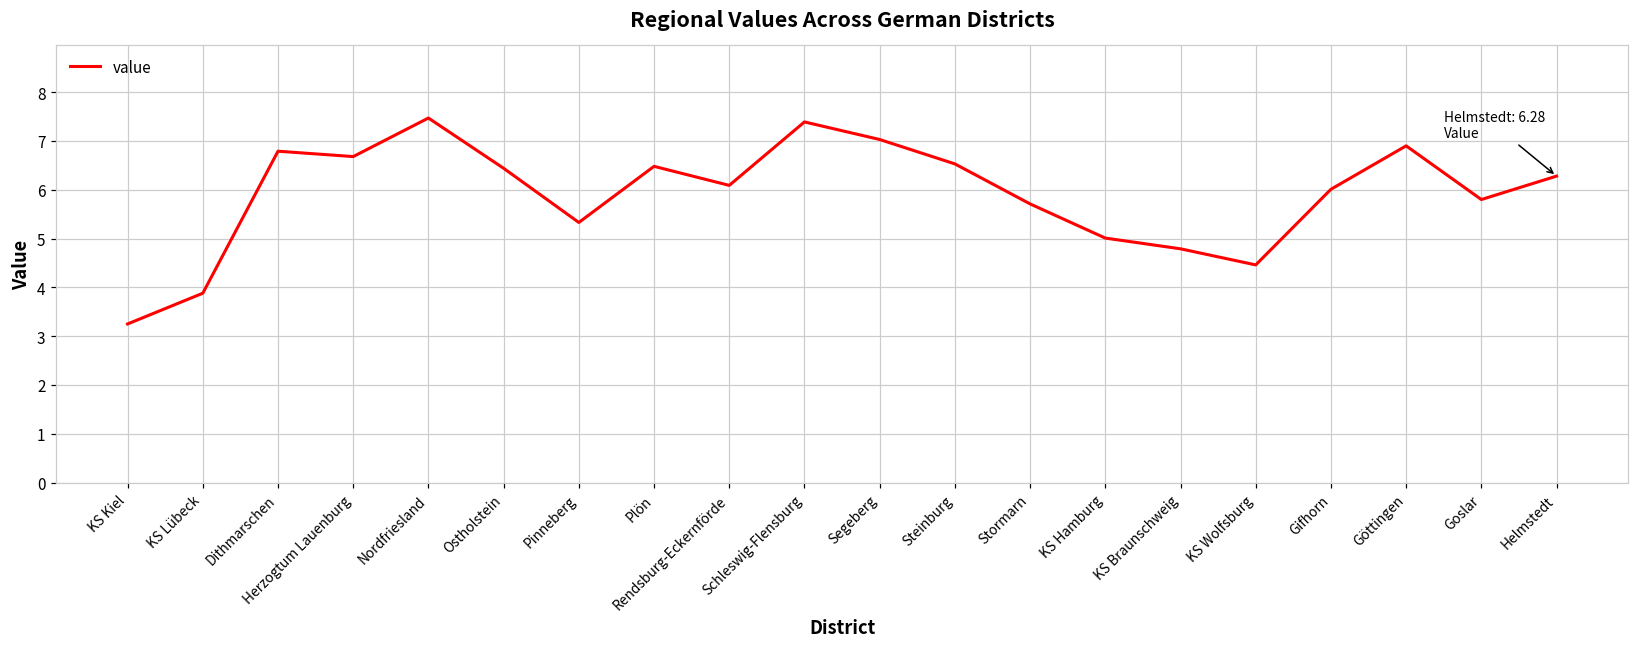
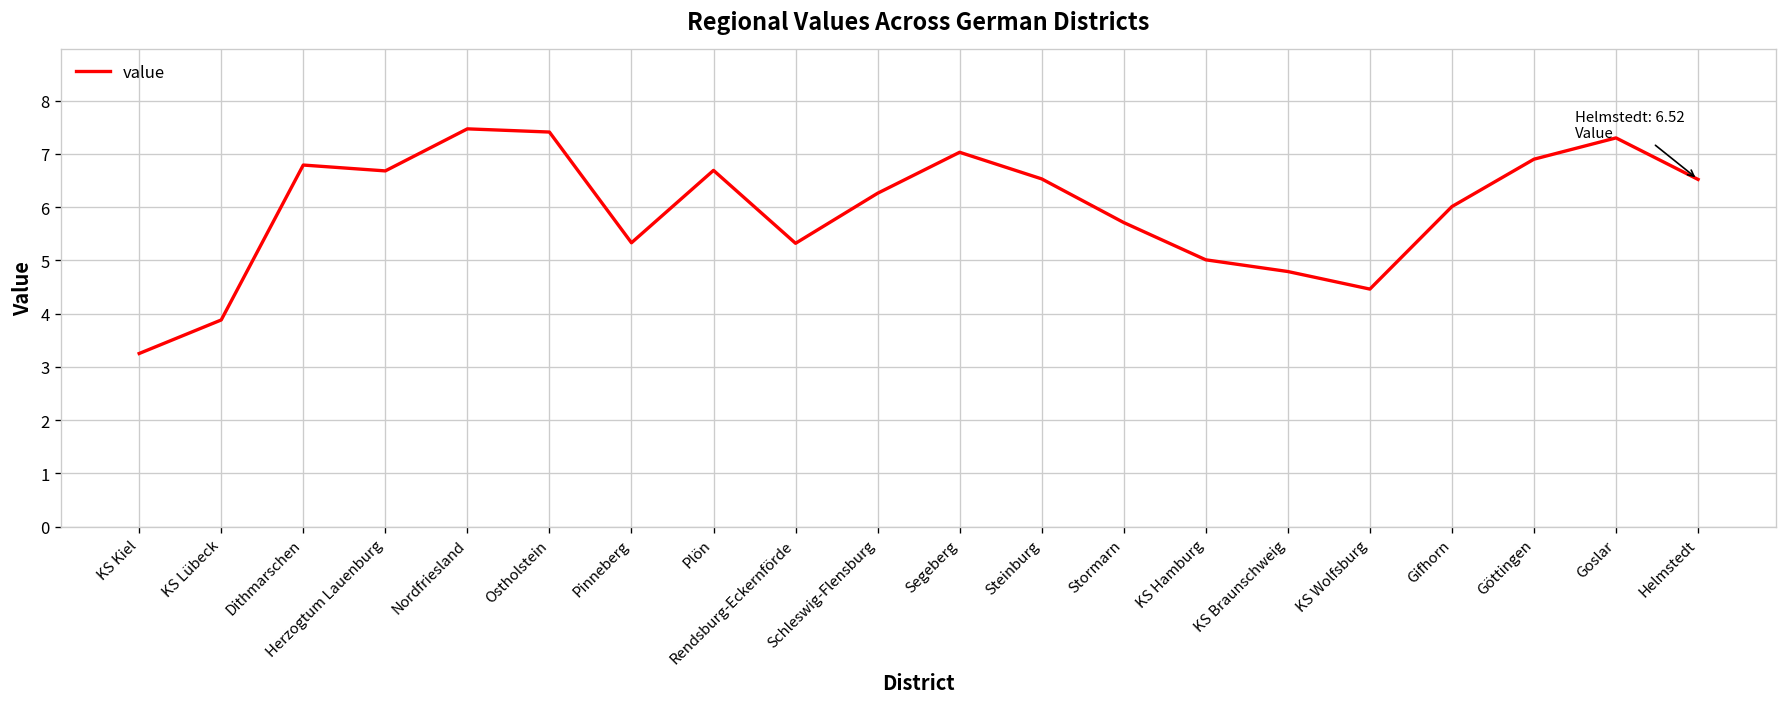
  {
-   "Ostholstein": 6.4,
-   "Plön": 6.5,
-   "Rendsburg-Eckernförde": 6.1,
-   "Schleswig-Flensburg": 7.4,
-   "Goslar": 5.8,
-   "Helmstedt": 6.28
+   "Ostholstein": 7.4,
+   "Plön": 6.7,
+   "Rendsburg-Eckernförde": 5.3,
+   "Schleswig-Flensburg": 6.3,
+   "Goslar": 7.3,
+   "Helmstedt": 6.52
  }
